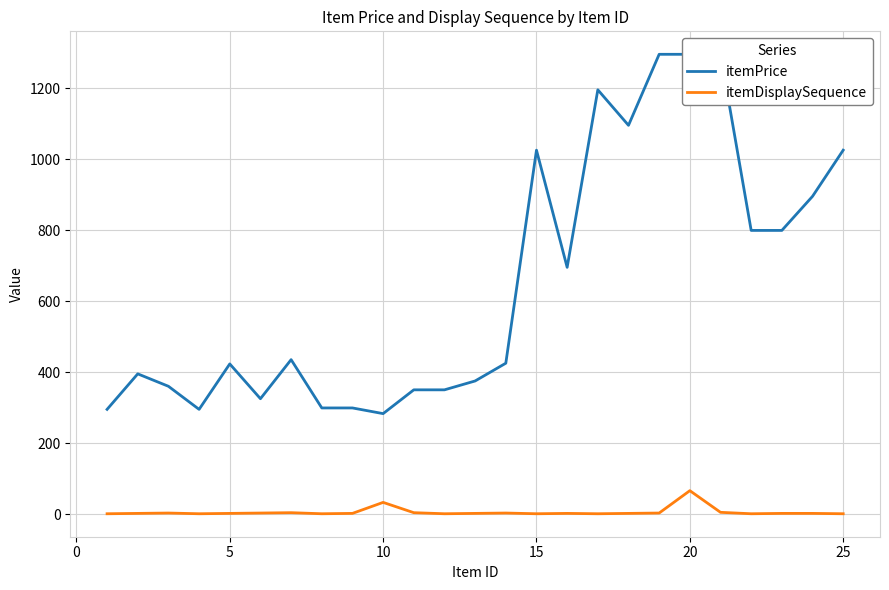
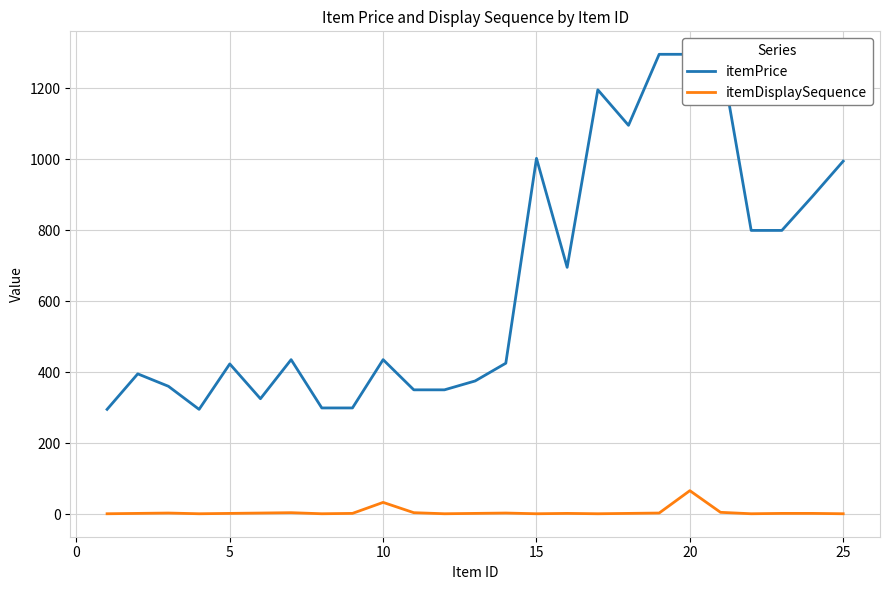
  {
    "itemPrice": {
      "5": 420,
-     "10": 280,
-     "15": 1030,
-     "25": 1030
+     "10": 440,
+     "15": 1000,
+     "25": 990
    },
    "itemDisplaySequence": {
      "5": 0,
      "10": 30,
      "15": 0,
      "20": 70,
      "25": 0
    }
  }
